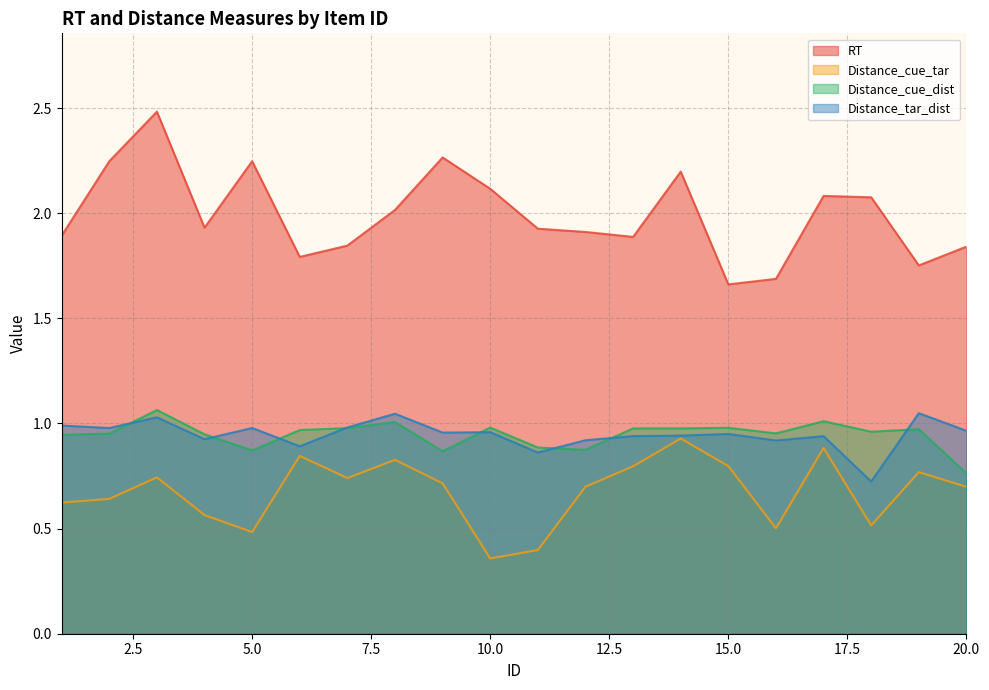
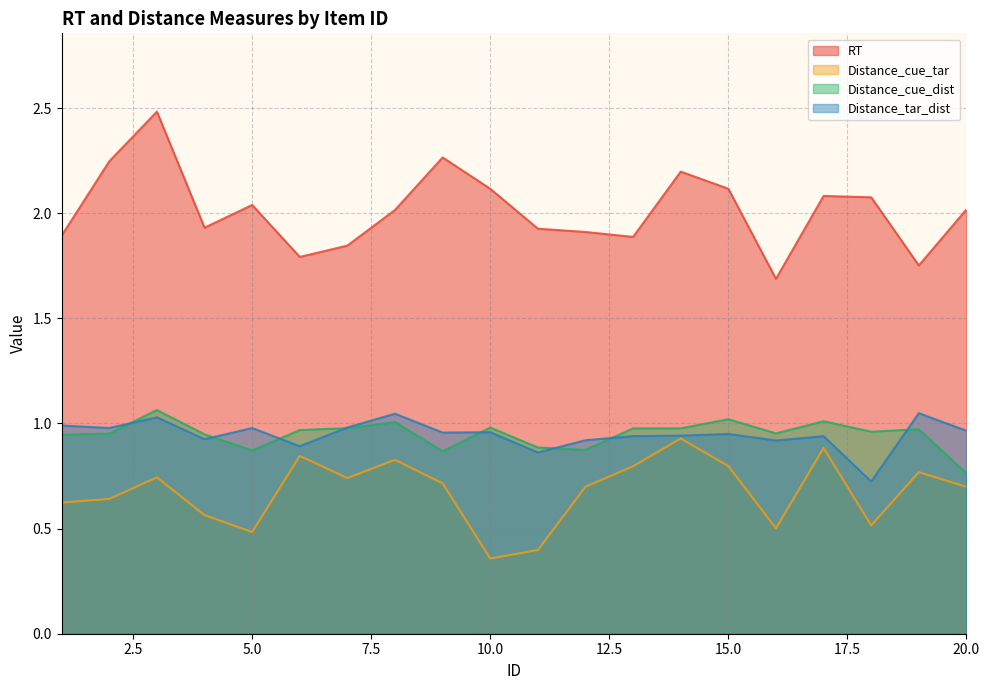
  {
    "RT": {
-     "5.0": 2.25,
+     "5.0": 2.04,
      "10.0": 2.12,
-     "15.0": 1.66,
-     "20.0": 1.84
+     "15.0": 2.12,
+     "20.0": 2.02
    },
    "Distance_cue_tar": {
      "5.0": 0.48,
      "10.0": 0.36,
      "15.0": 0.80,
      "20.0": 0.70
    },
    "Distance_cue_dist": {
      "5.0": 0.87,
      "10.0": 0.98,
-     "15.0": 0.98,
+     "15.0": 1.02,
      "20.0": 0.76
    },
    "Distance_tar_dist": {
      "5.0": 0.98,
      "10.0": 0.96,
      "15.0": 0.95,
      "20.0": 0.97
    }
  }
